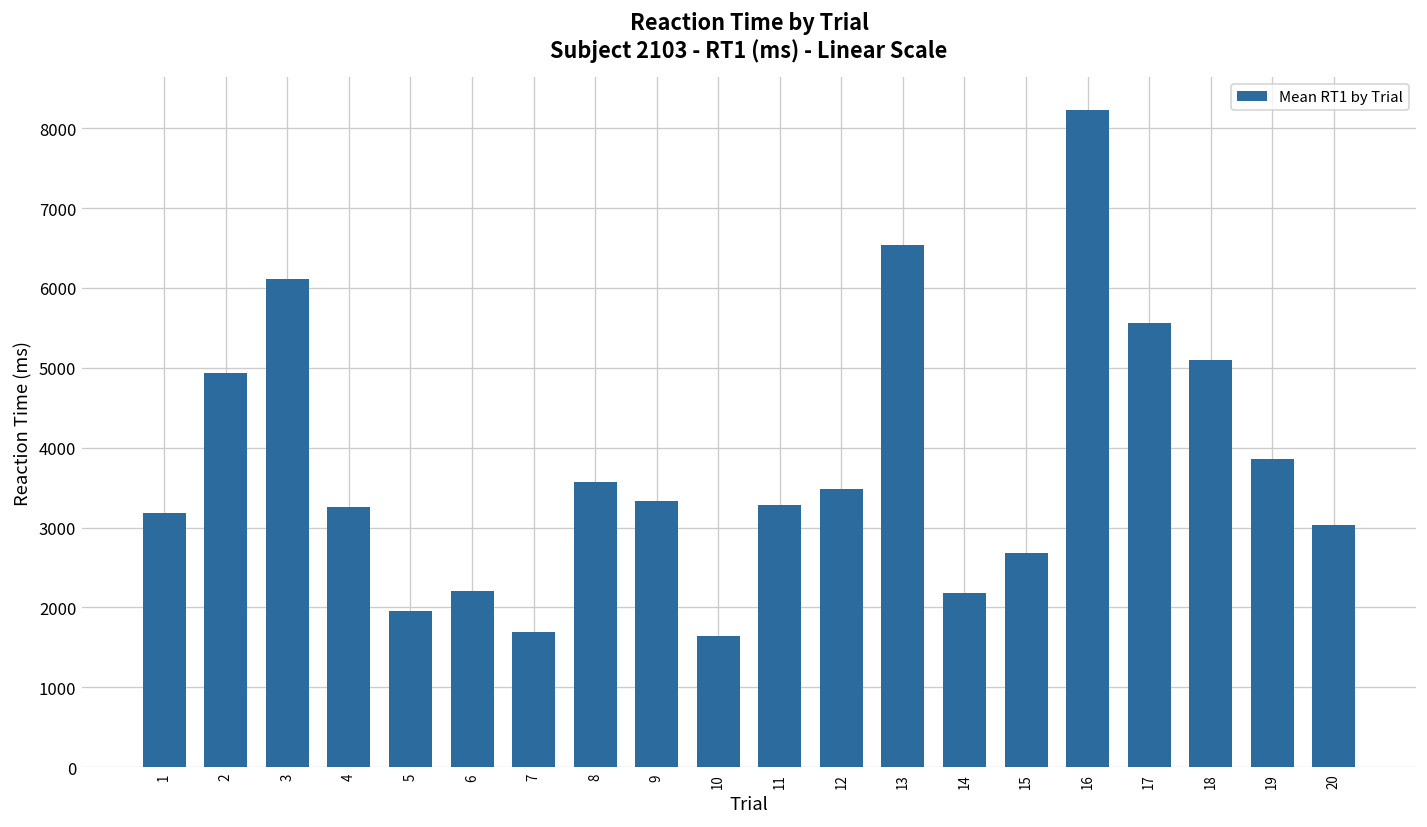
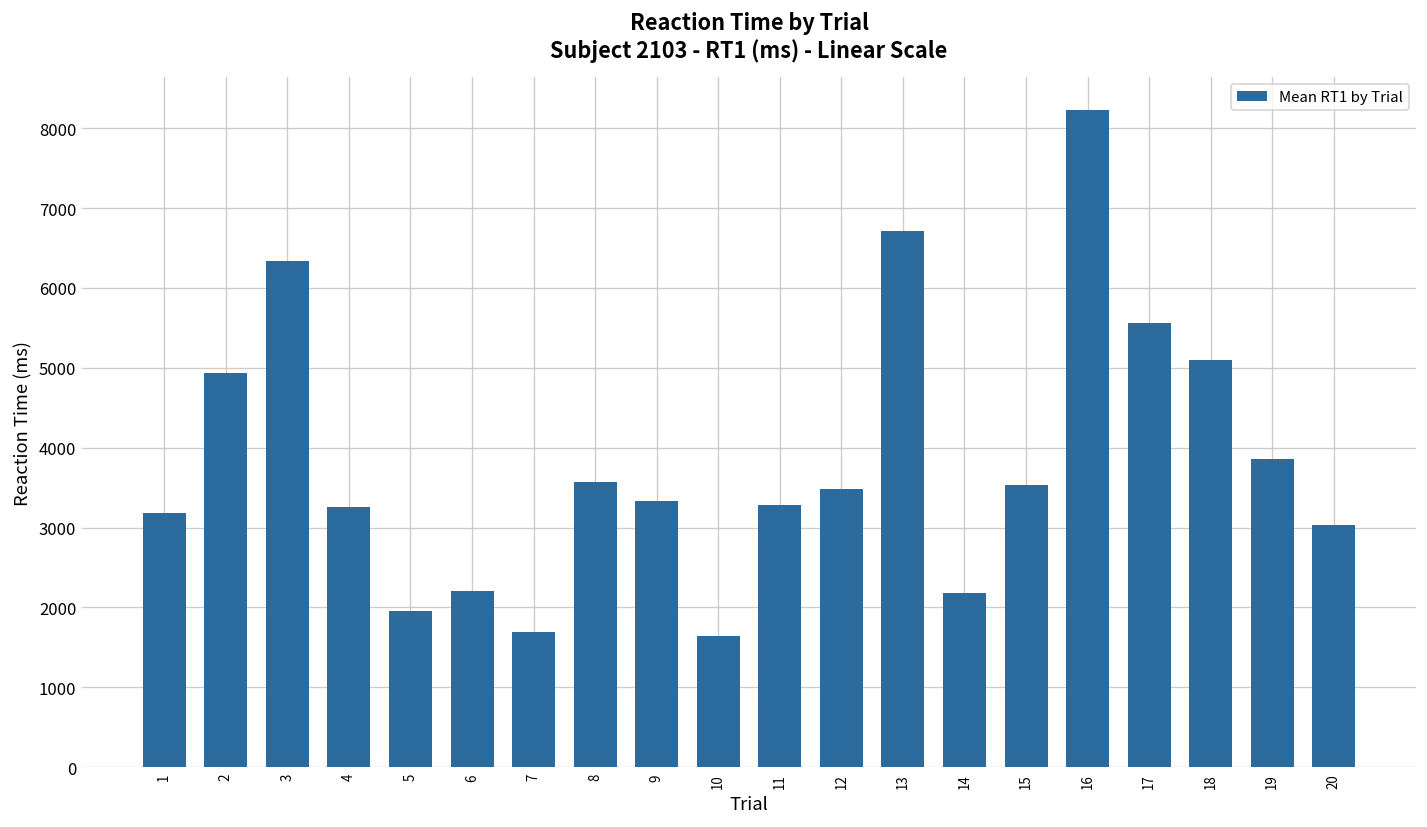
  {
    "1": 3200,
    "2": 4900,
-   "3": 6100,
+   "3": 6300,
    "4": 3300,
    "5": 2000,
    "6": 2200,
    "7": 1700,
    "8": 3600,
    "9": 3300,
    "10": 1600,
    "11": 3300,
    "12": 3500,
-   "13": 6500,
+   "13": 6700,
    "14": 2200,
-   "15": 2700,
+   "15": 3500,
    "16": 8200,
    "17": 5600,
    "18": 5100,
    "19": 3900,
    "20": 3000
  }
